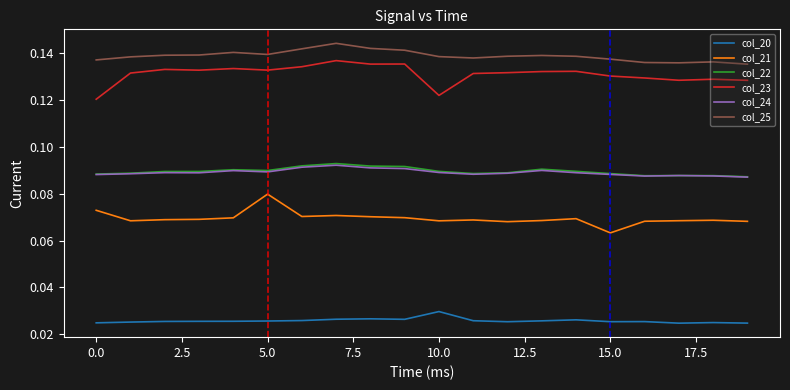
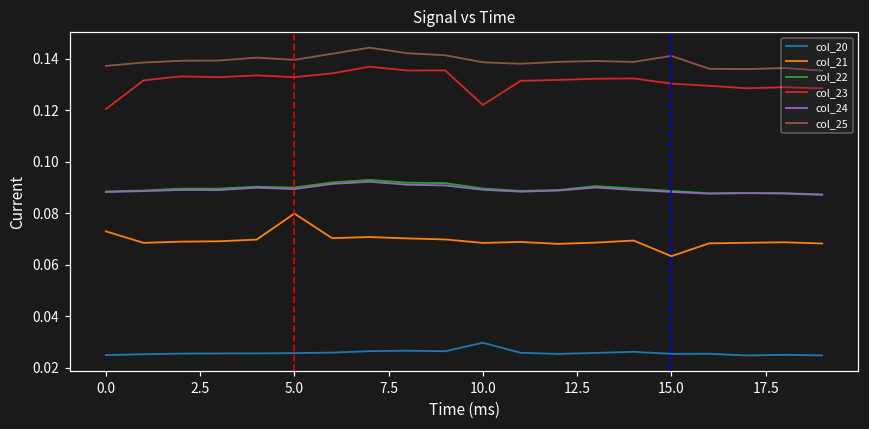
  {
    "col_20": {
      "0.0": 0.025,
      "5.0": 0.026,
      "10.0": 0.030,
      "15.0": 0.025
    },
    "col_21": {
      "0.0": 0.073,
      "5.0": 0.080,
      "10.0": 0.068,
      "15.0": 0.063
    },
    "col_23": {
      "0.0": 0.120,
      "5.0": 0.133,
      "10.0": 0.122,
      "15.0": 0.130
    },
    "col_25": {
      "0.0": 0.137,
      "5.0": 0.139,
      "10.0": 0.139,
-     "15.0": 0.137
+     "15.0": 0.141
    }
  }
